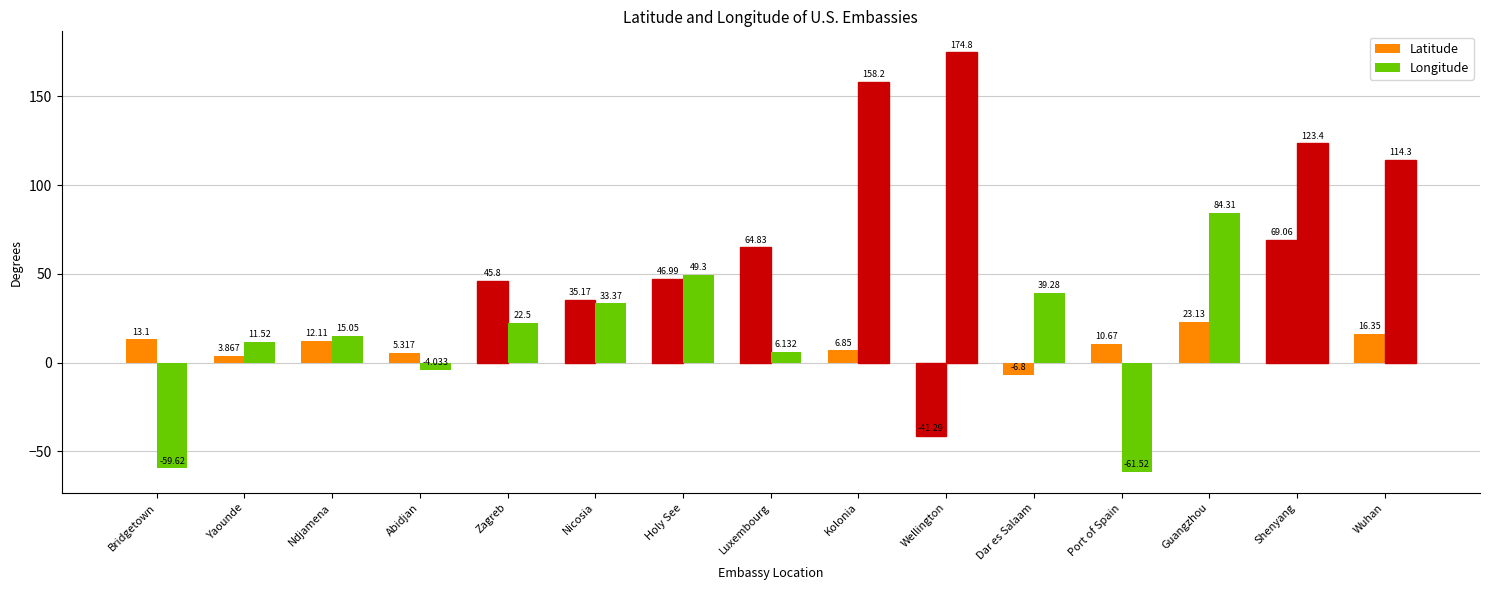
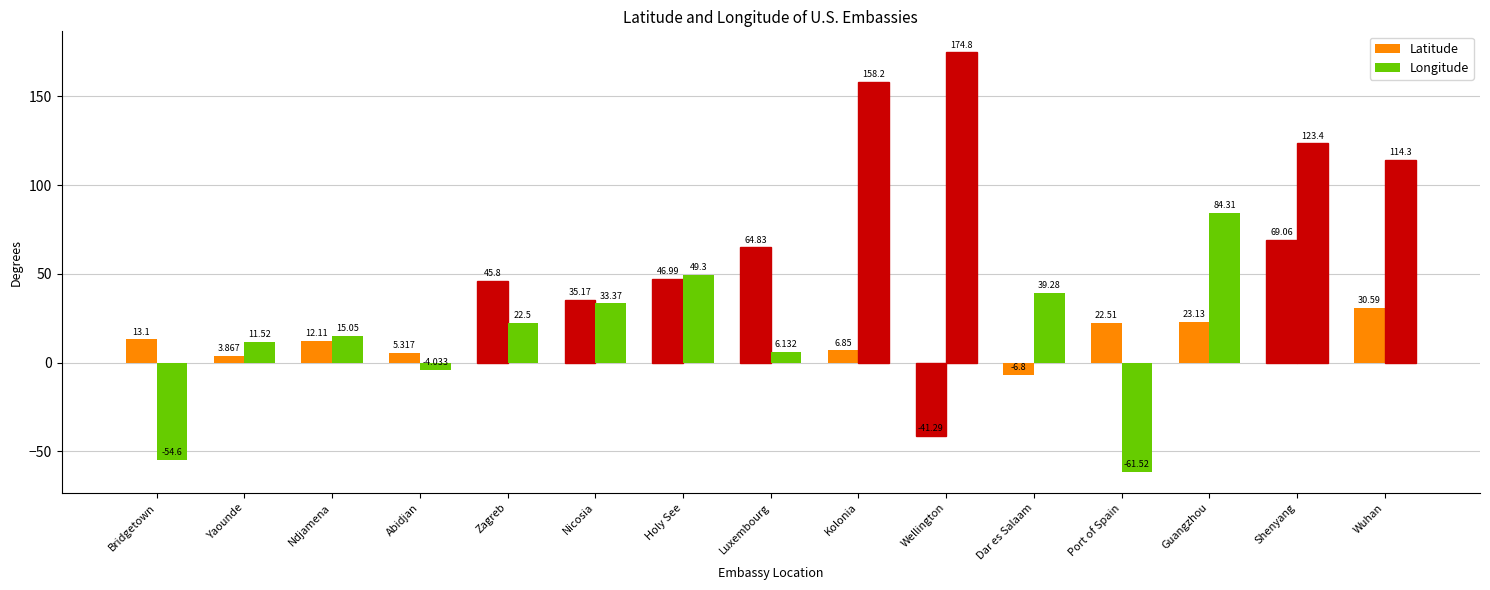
  {
    "Latitude": {
      "Bridgetown": 13.1,
      "Yaounde": 3.867,
      "Ndjamena": 12.11,
      "Abidjan": 5.317,
      "Zagreb": 45.8,
      "Nicosia": 35.17,
      "Holy See": 46.99,
      "Luxembourg": 64.83,
      "Kolonia": 6.85,
      "Wellington": -41.29,
      "Dar es Salaam": -6.8,
-     "Port of Spain": 10.67,
+     "Port of Spain": 22.51,
      "Guangzhou": 23.13,
      "Shenyang": 69.06,
-     "Wuhan": 16.35
+     "Wuhan": 30.59
    },
    "Longitude": {
-     "Bridgetown": -59.62,
+     "Bridgetown": -54.6,
      "Yaounde": 11.52,
      "Ndjamena": 15.05,
      "Abidjan": -4.033,
      "Zagreb": 22.5,
      "Nicosia": 33.37,
      "Holy See": 49.3,
      "Luxembourg": 6.132,
      "Kolonia": 158.2,
      "Wellington": 174.8,
      "Dar es Salaam": 39.28,
      "Port of Spain": -61.52,
      "Guangzhou": 84.31,
      "Shenyang": 123.4,
      "Wuhan": 114.3
    }
  }
